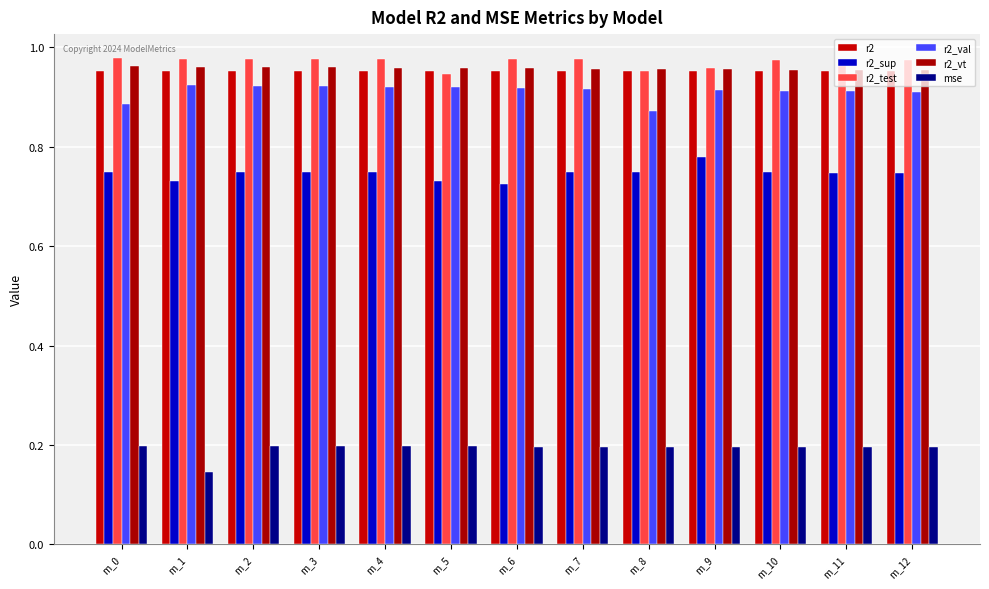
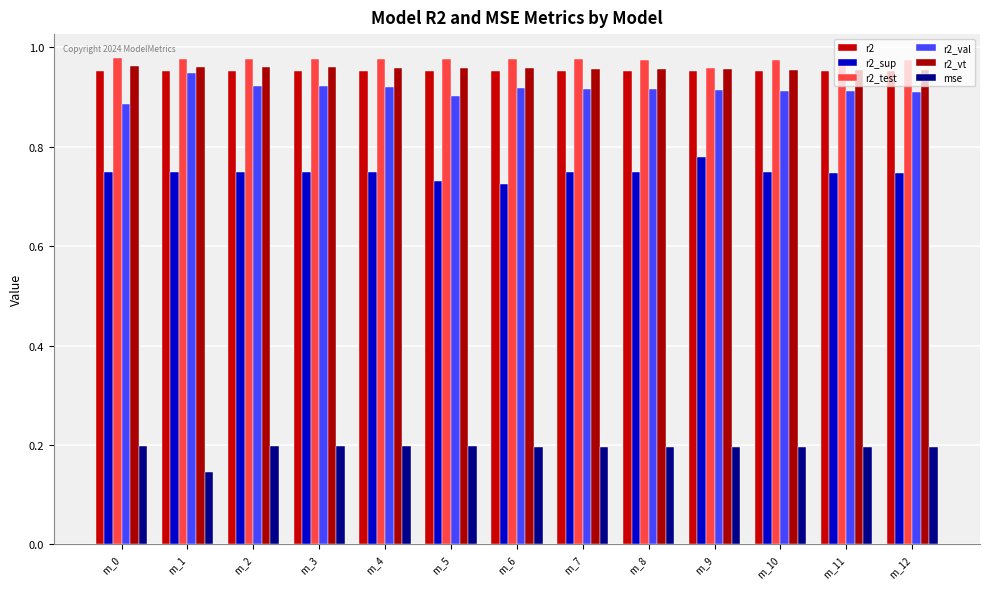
  {
    "r2_sup": {
      "m_0": 0.75,
-     "m_1": 0.73,
+     "m_1": 0.75,
      "m_2": 0.75,
      "m_3": 0.75,
      "m_4": 0.75,
      "m_5": 0.73,
      "m_6": 0.72,
      "m_7": 0.75,
      "m_8": 0.75,
      "m_9": 0.78,
      "m_10": 0.75,
      "m_11": 0.75,
      "m_12": 0.75
    },
    "r2_test": {
      "m_1": 0.98,
      "m_2": 0.98,
      "m_3": 0.98,
      "m_4": 0.98,
-     "m_5": 0.95,
+     "m_5": 0.98,
      "m_6": 0.98,
      "m_7": 0.98,
-     "m_8": 0.95,
+     "m_8": 0.98,
      "m_9": 0.96,
      "m_10": 0.97
    },
    "r2_val": {
      "m_0": 0.89,
-     "m_1": 0.92,
+     "m_1": 0.95,
      "m_2": 0.92,
      "m_3": 0.92,
      "m_4": 0.92,
-     "m_5": 0.92,
+     "m_5": 0.90,
      "m_6": 0.92,
      "m_7": 0.92,
-     "m_8": 0.87,
+     "m_8": 0.92,
      "m_9": 0.91,
      "m_10": 0.91,
      "m_11": 0.91,
      "m_12": 0.91
    },
    "mse": {
      "m_0": 0.20,
      "m_1": 0.15,
      "m_2": 0.20,
      "m_3": 0.20,
      "m_4": 0.20,
      "m_5": 0.20,
      "m_6": 0.20,
      "m_7": 0.20,
      "m_8": 0.20,
      "m_9": 0.20,
      "m_10": 0.20,
      "m_11": 0.20,
      "m_12": 0.20
    }
  }
